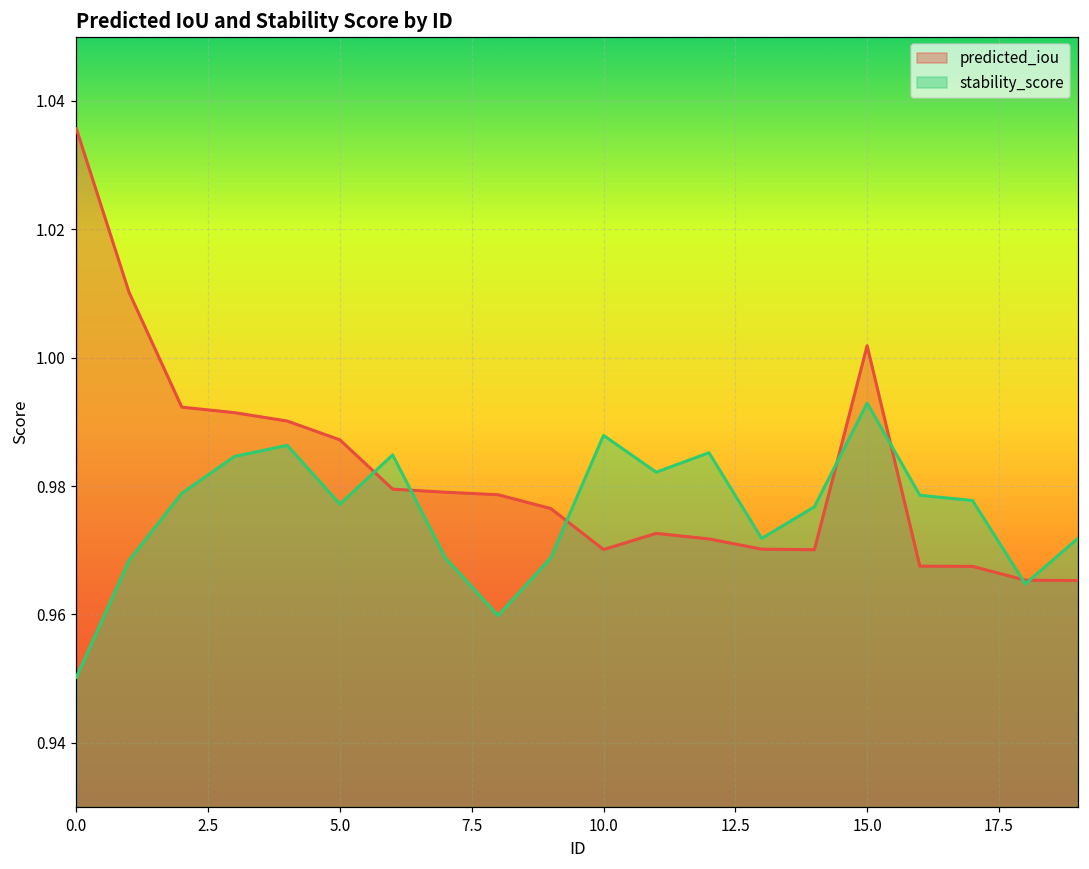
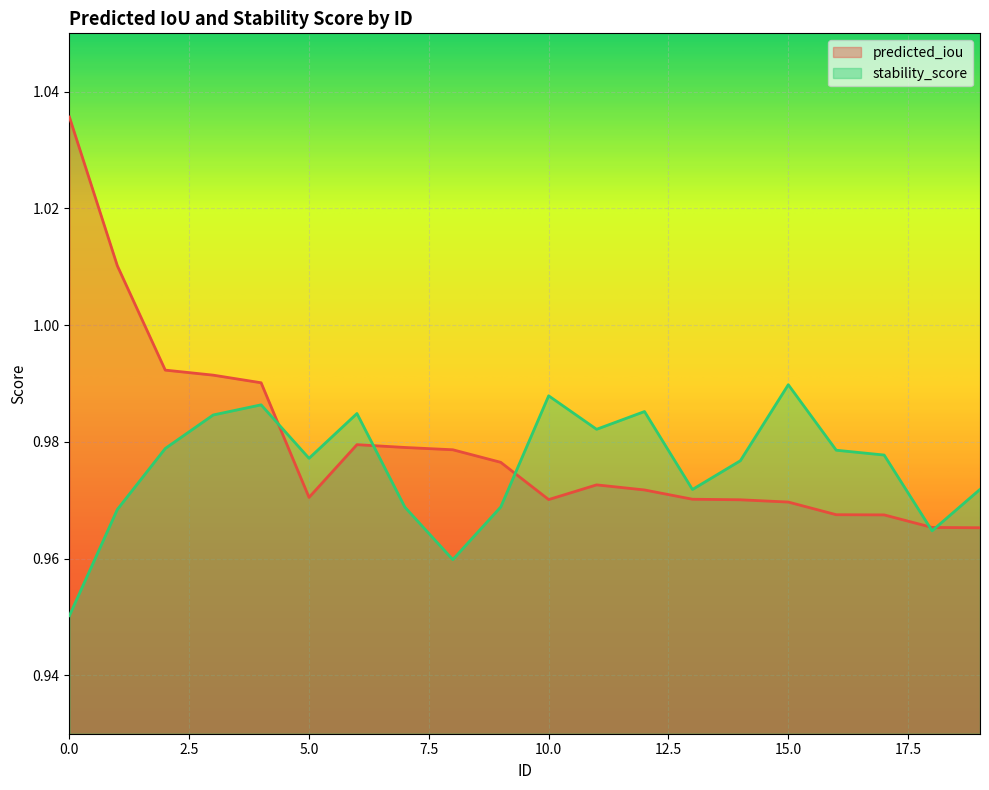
  {
    "predicted_iou": {
      "0.0": 1.036,
-     "5.0": 0.987,
+     "5.0": 0.970,
      "10.0": 0.970,
-     "15.0": 1.002
+     "15.0": 0.970
    },
    "stability_score": {
      "0.0": 0.950,
      "5.0": 0.977,
      "10.0": 0.988,
-     "15.0": 0.993
+     "15.0": 0.990
    }
  }
